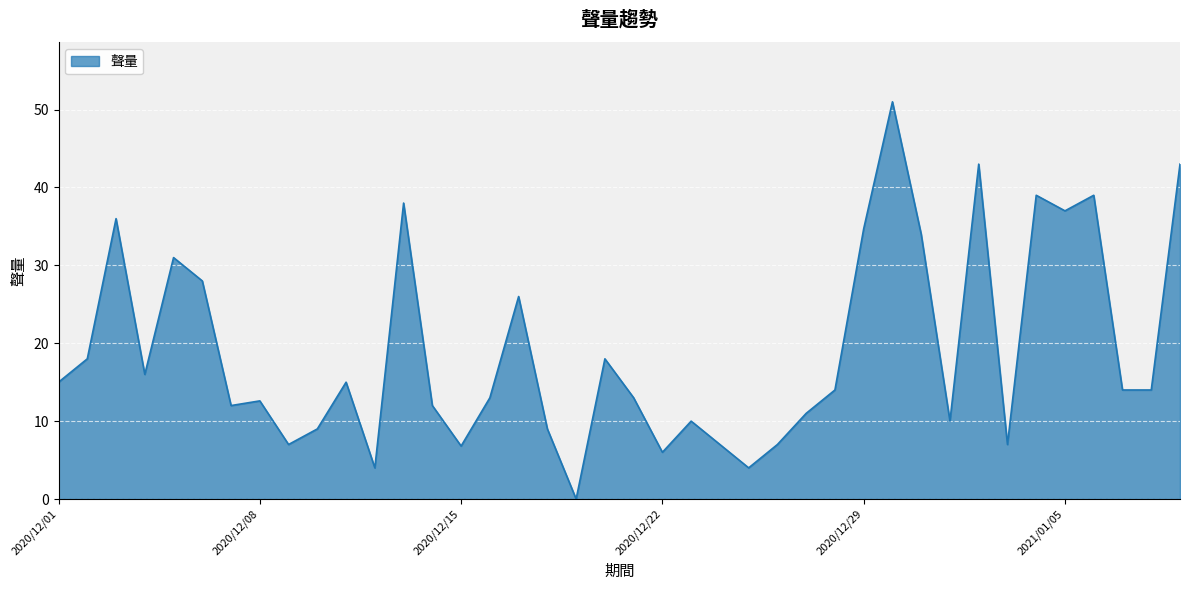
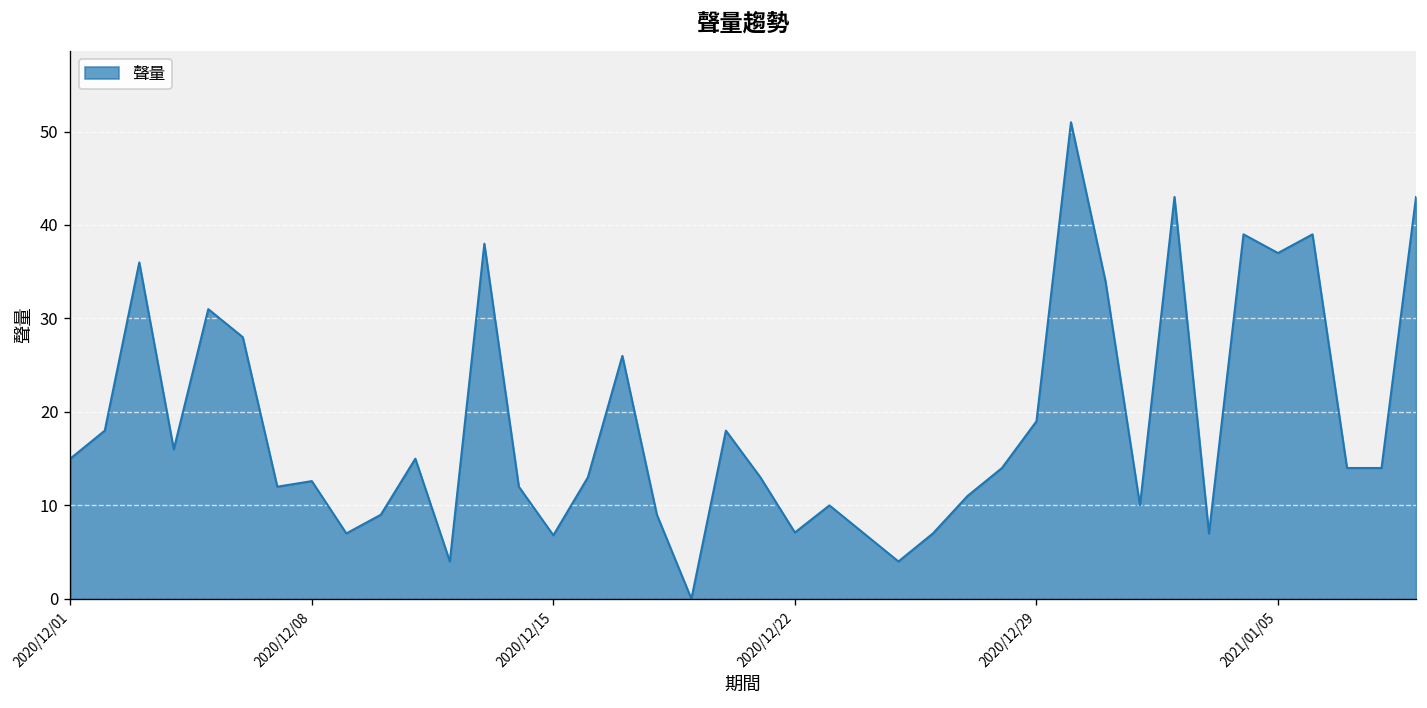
  {
    "2020/12/01": 15,
    "2020/12/08": 13,
    "2020/12/15": 7,
-   "2020/12/22": 6,
-   "2020/12/29": 35,
+   "2020/12/22": 7,
+   "2020/12/29": 19,
    "2021/01/05": 37
  }
